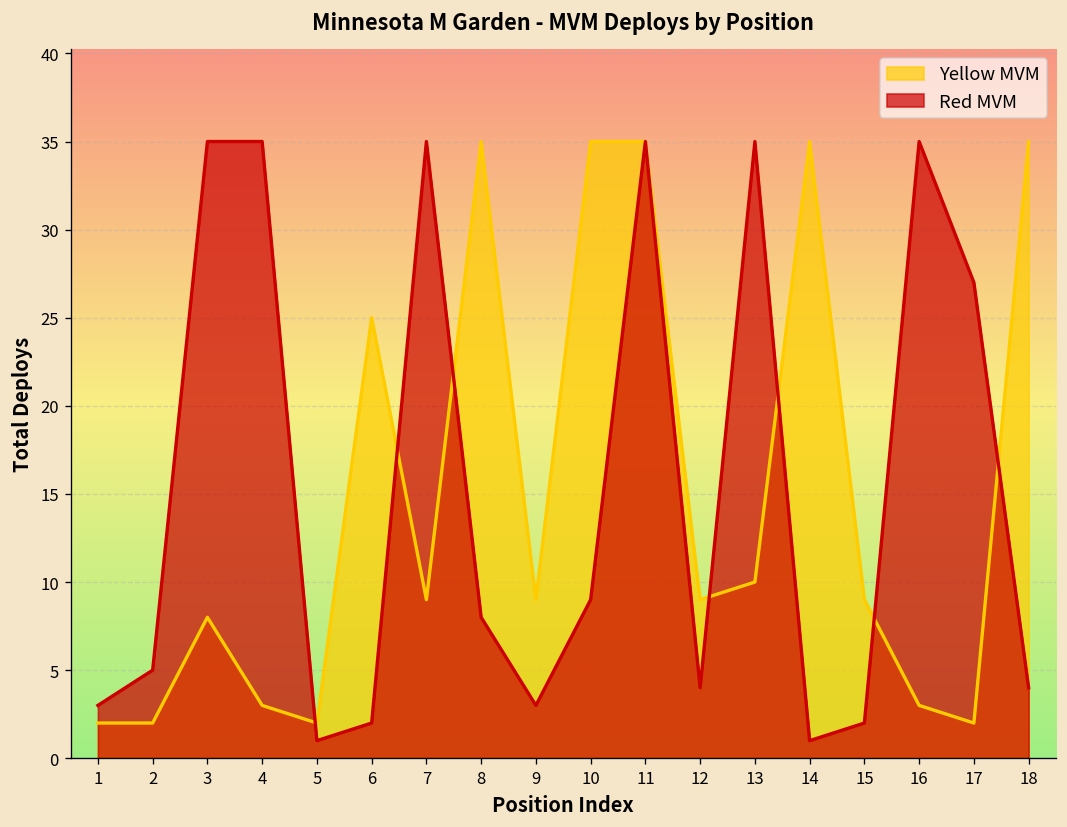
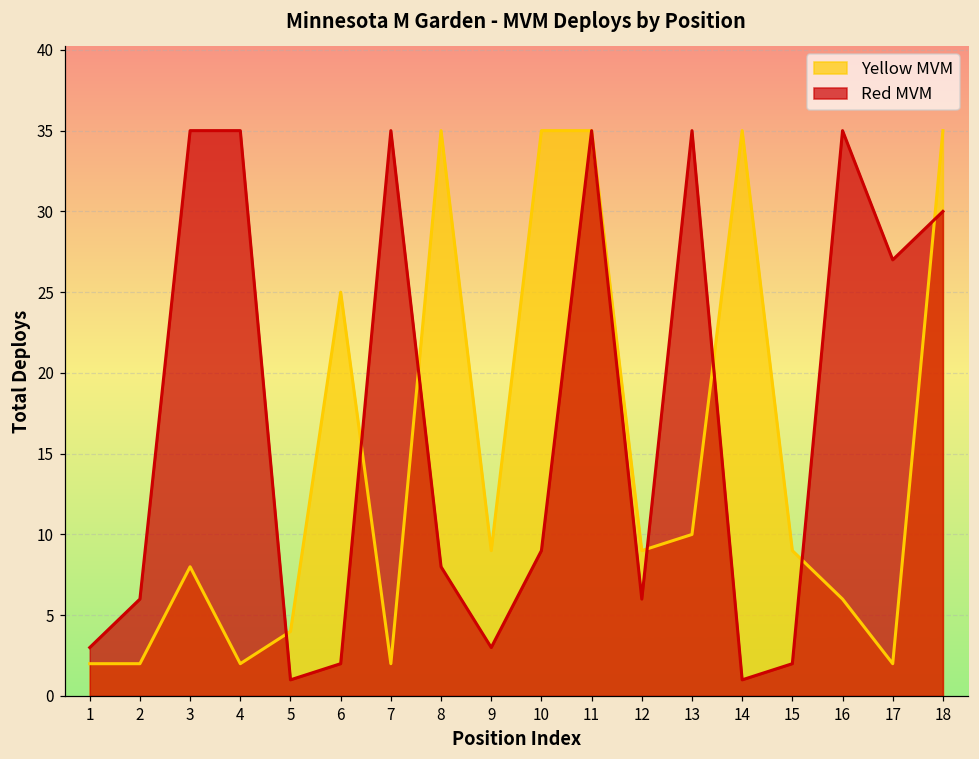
  {
    "Yellow MVM": {
      "1": 2,
      "2": 2,
      "3": 8,
-     "4": 3,
-     "5": 2,
+     "4": 2,
+     "5": 4,
      "6": 25,
-     "7": 9,
+     "7": 2,
      "8": 35,
      "9": 9,
      "10": 35,
      "12": 9,
      "13": 10,
      "14": 35,
      "15": 9,
-     "16": 3,
+     "16": 6,
      "17": 2,
      "18": 35
    },
    "Red MVM": {
      "1": 3,
-     "2": 5,
+     "2": 6,
      "3": 35,
      "4": 35,
      "5": 1,
      "6": 2,
      "7": 35,
      "8": 8,
      "9": 3,
      "10": 9,
-     "12": 4,
+     "12": 6,
      "13": 35,
      "14": 1,
      "15": 2,
      "16": 35,
      "17": 27,
-     "18": 4
+     "18": 30
    }
  }
